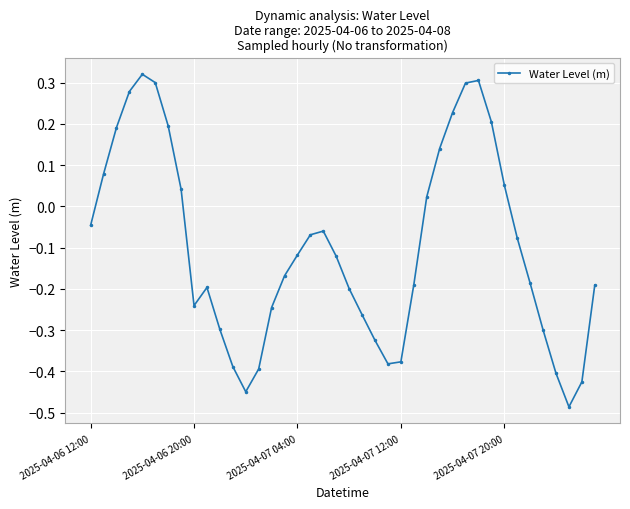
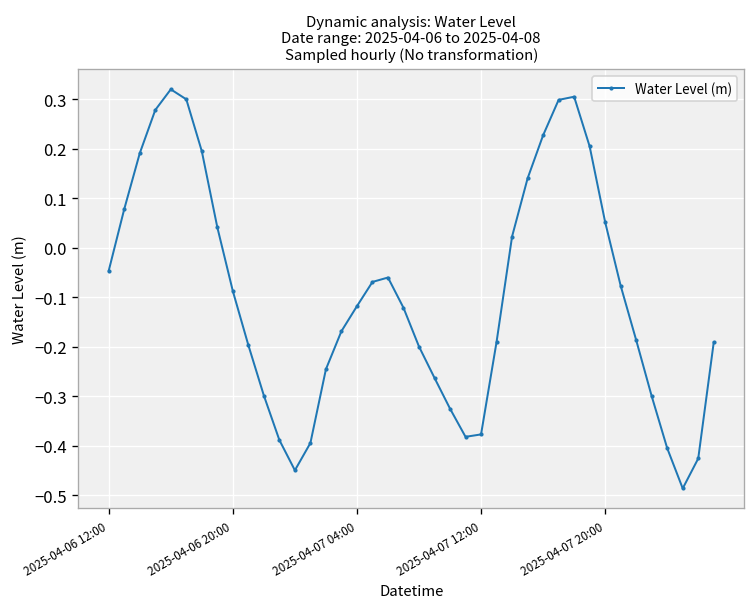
  {
    "2025-04-06 12:00": -0.05,
-   "2025-04-06 20:00": -0.24,
+   "2025-04-06 20:00": -0.09,
    "2025-04-07 04:00": -0.12,
    "2025-04-07 12:00": -0.38,
    "2025-04-07 20:00": 0.05
  }
